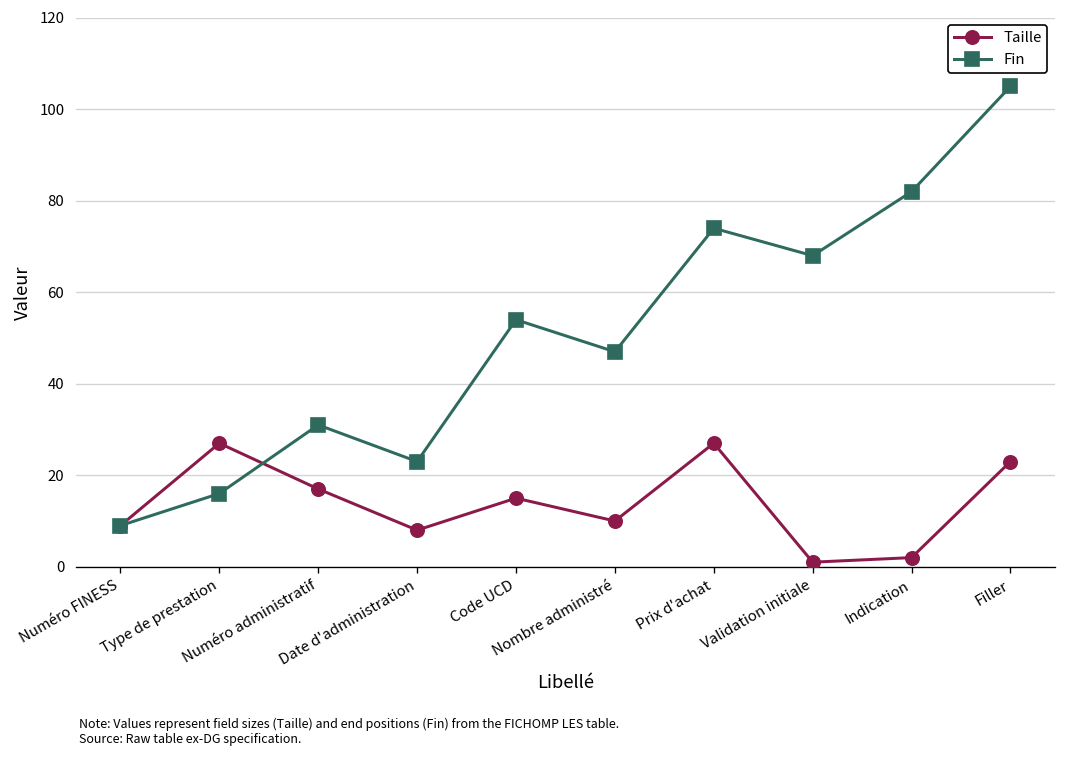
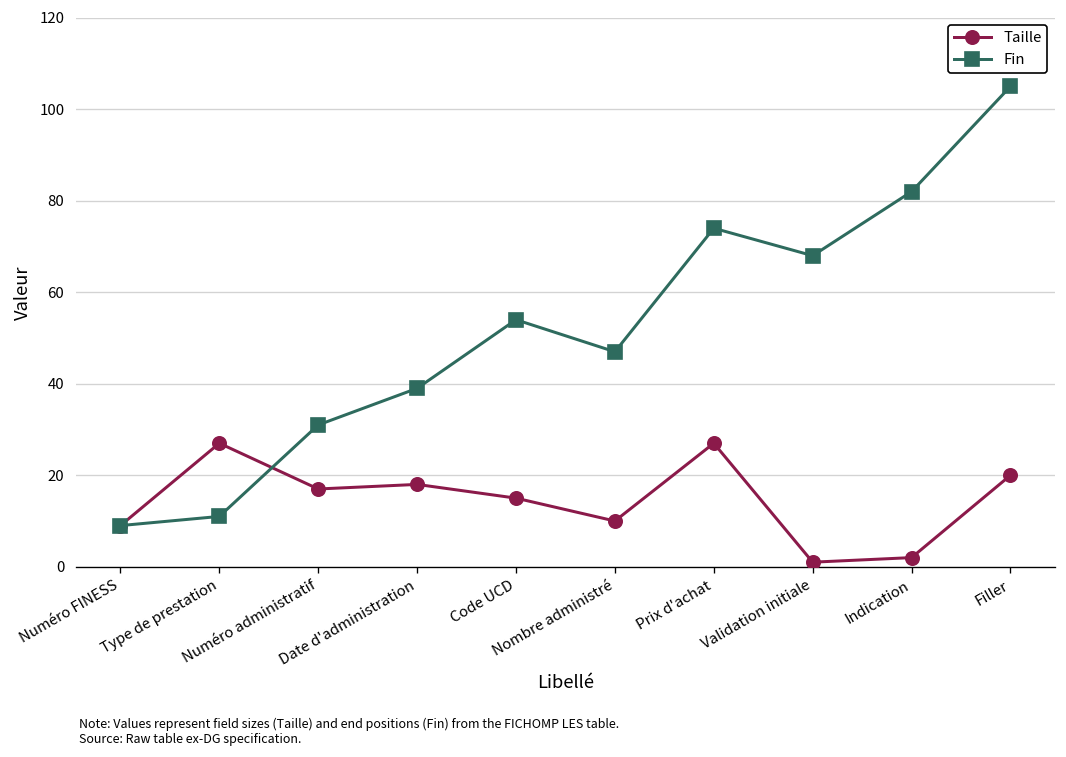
  {
    "Taille": {
      "Type de prestation": 27,
      "Numéro administratif": 17,
-     "Date d'administration": 8,
+     "Date d'administration": 18,
      "Code UCD": 15,
      "Nombre administré": 10,
      "Prix d'achat": 27,
      "Validation initiale": 1,
      "Indication": 2,
-     "Filler": 23
+     "Filler": 20
    },
    "Fin": {
-     "Type de prestation": 16,
+     "Type de prestation": 11,
      "Numéro administratif": 31,
-     "Date d'administration": 23,
+     "Date d'administration": 39,
      "Code UCD": 54,
      "Nombre administré": 47,
      "Prix d'achat": 74,
      "Validation initiale": 68,
      "Indication": 82,
      "Filler": 105
    }
  }
